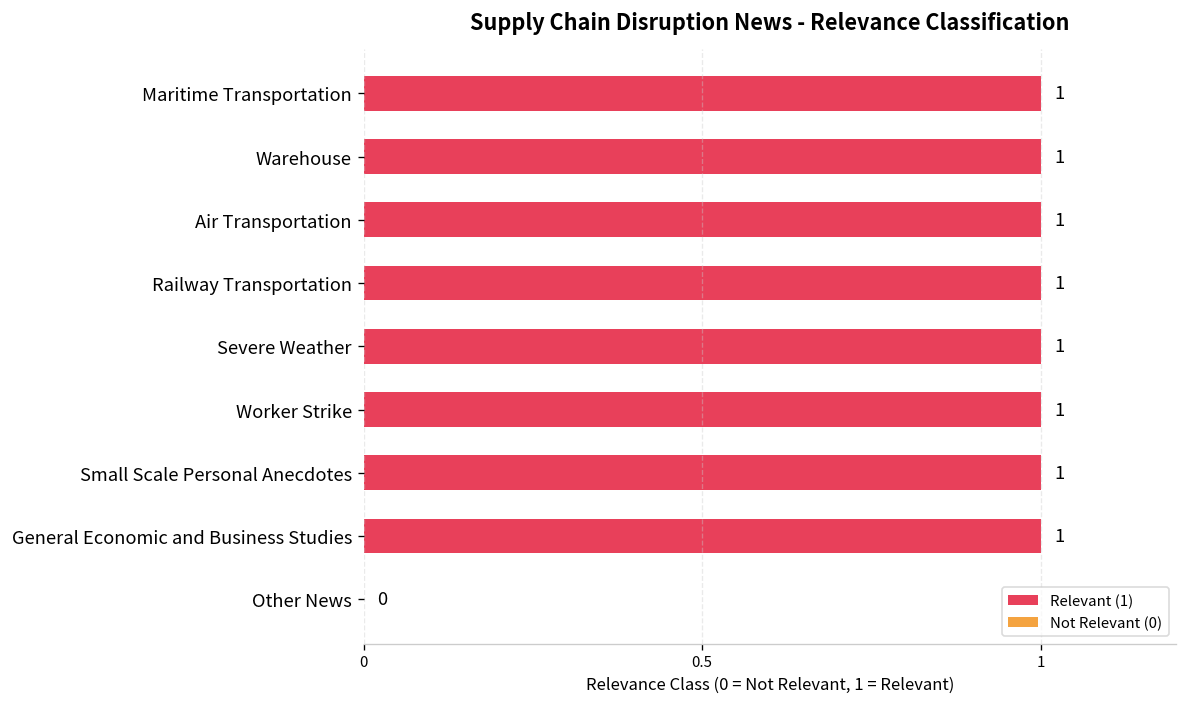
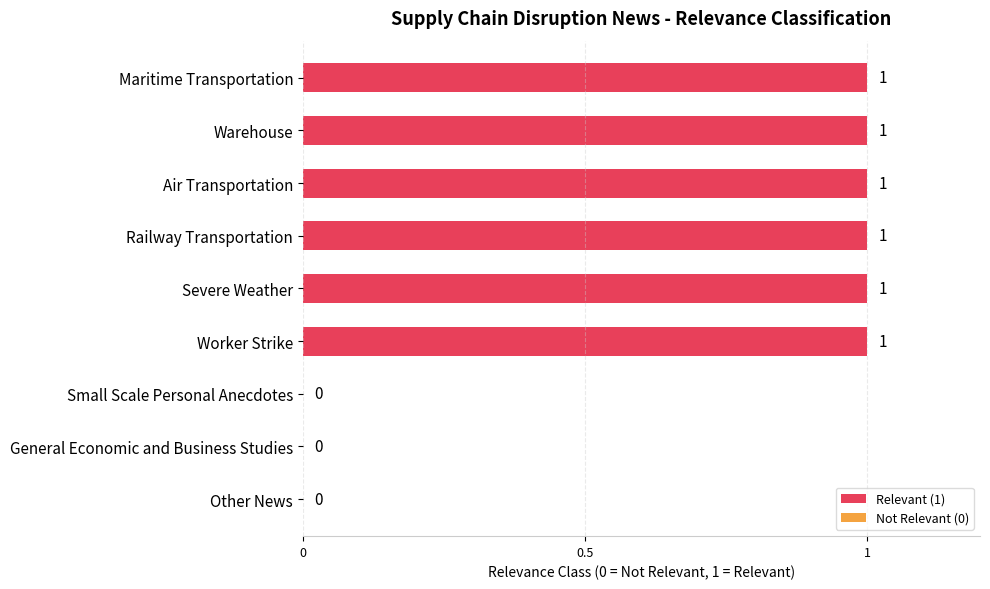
  {
    "Maritime Transportation": 1,
    "Warehouse": 1,
    "Air Transportation": 1,
    "Railway Transportation": 1,
    "Severe Weather": 1,
    "Worker Strike": 1,
-   "Small Scale Personal Anecdotes": 1,
-   "General Economic and Business Studies": 1,
+   "Small Scale Personal Anecdotes": 0,
+   "General Economic and Business Studies": 0,
    "Other News": 0
  }
